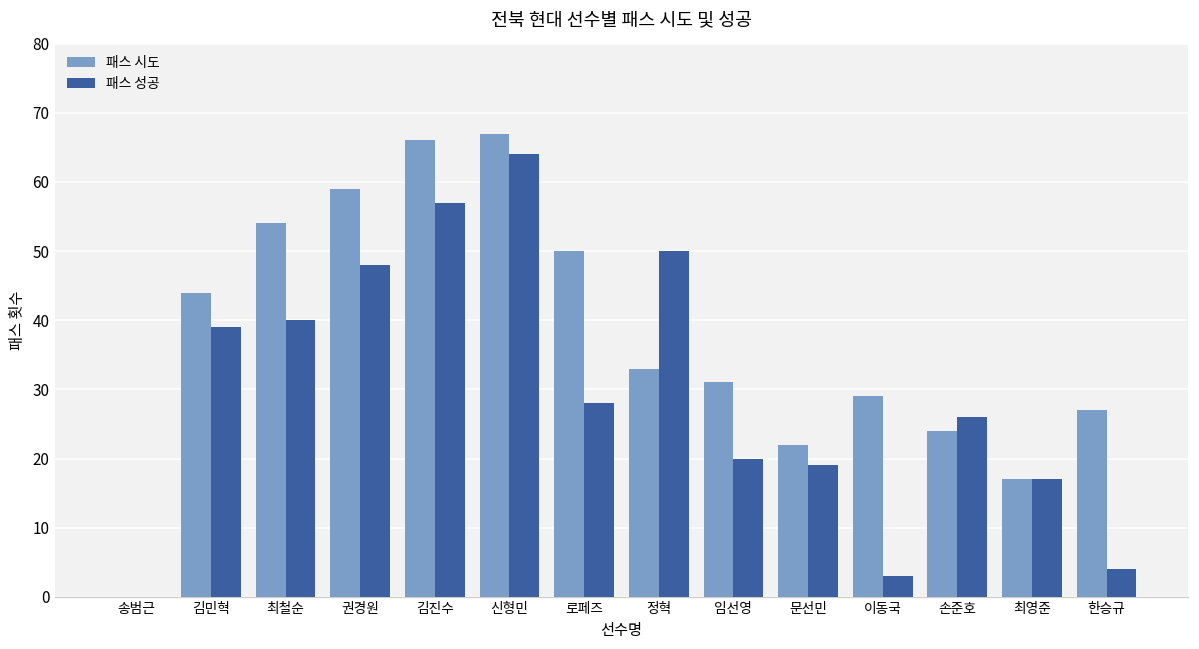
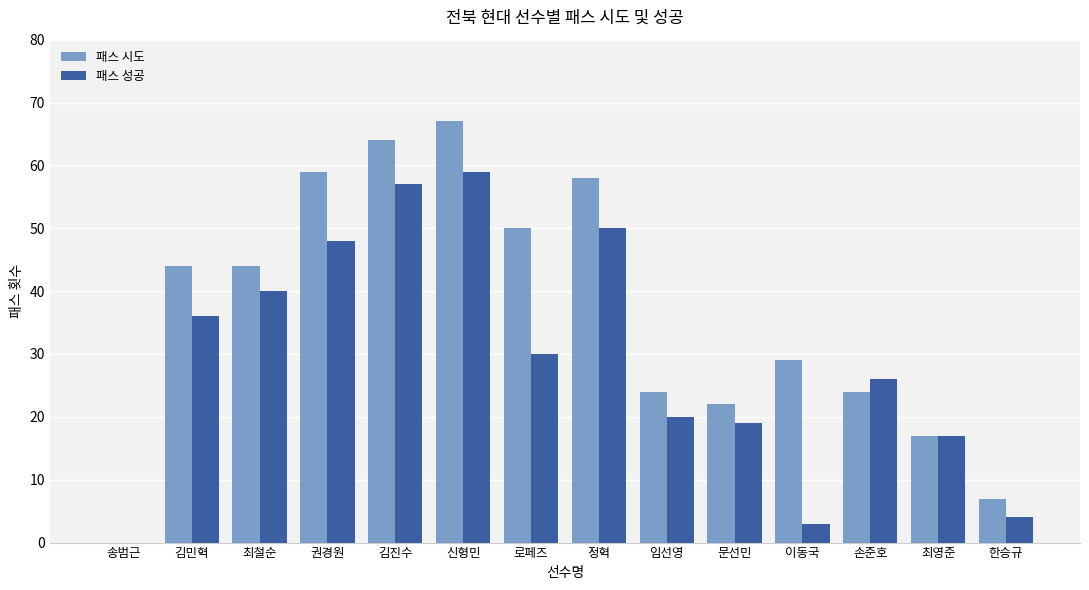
  {
    "패스 시도": {
      "송범근": 0,
      "김민혁": 44,
-     "최철순": 54,
+     "최철순": 44,
      "권경원": 59,
-     "김진수": 66,
+     "김진수": 64,
      "신형민": 67,
      "로페즈": 50,
-     "정혁": 33,
-     "임선영": 31,
+     "정혁": 58,
+     "임선영": 24,
      "문선민": 22,
      "이동국": 29,
      "손준호": 24,
      "최영준": 17,
-     "한승규": 27
+     "한승규": 7
    },
    "패스 성공": {
      "송범근": 0,
-     "김민혁": 39,
+     "김민혁": 36,
      "최철순": 40,
      "권경원": 48,
      "김진수": 57,
-     "신형민": 64,
-     "로페즈": 28,
+     "신형민": 59,
+     "로페즈": 30,
      "정혁": 50,
      "임선영": 20,
      "문선민": 19,
      "이동국": 3,
      "손준호": 26,
      "최영준": 17,
      "한승규": 4
    }
  }
